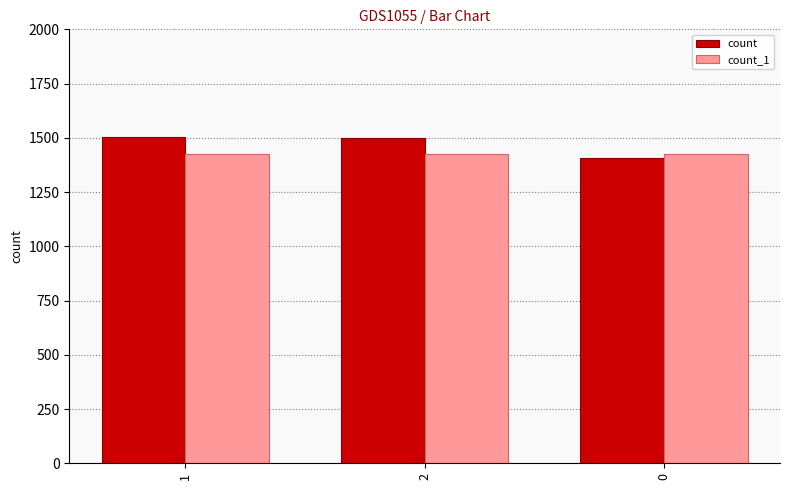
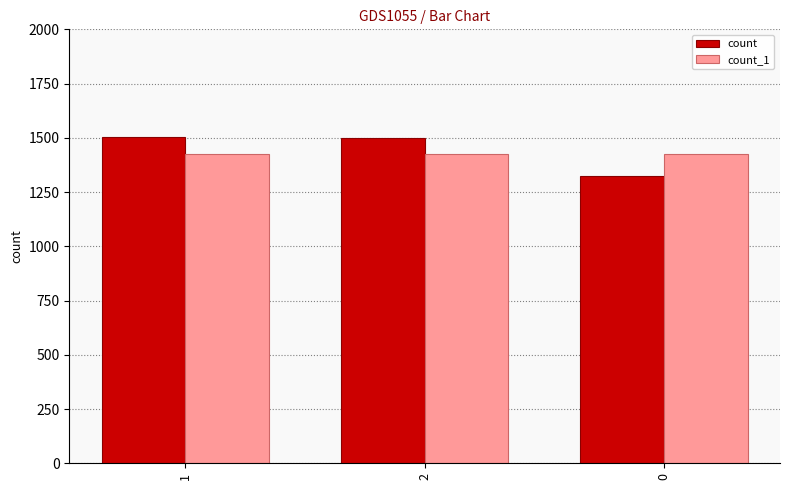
  {
    "count": {
      "1": 1500,
      "2": 1500,
-     "0": 1410
+     "0": 1330
    },
    "count_1": {
      "1": 1430,
      "2": 1430,
      "0": 1430
    }
  }
